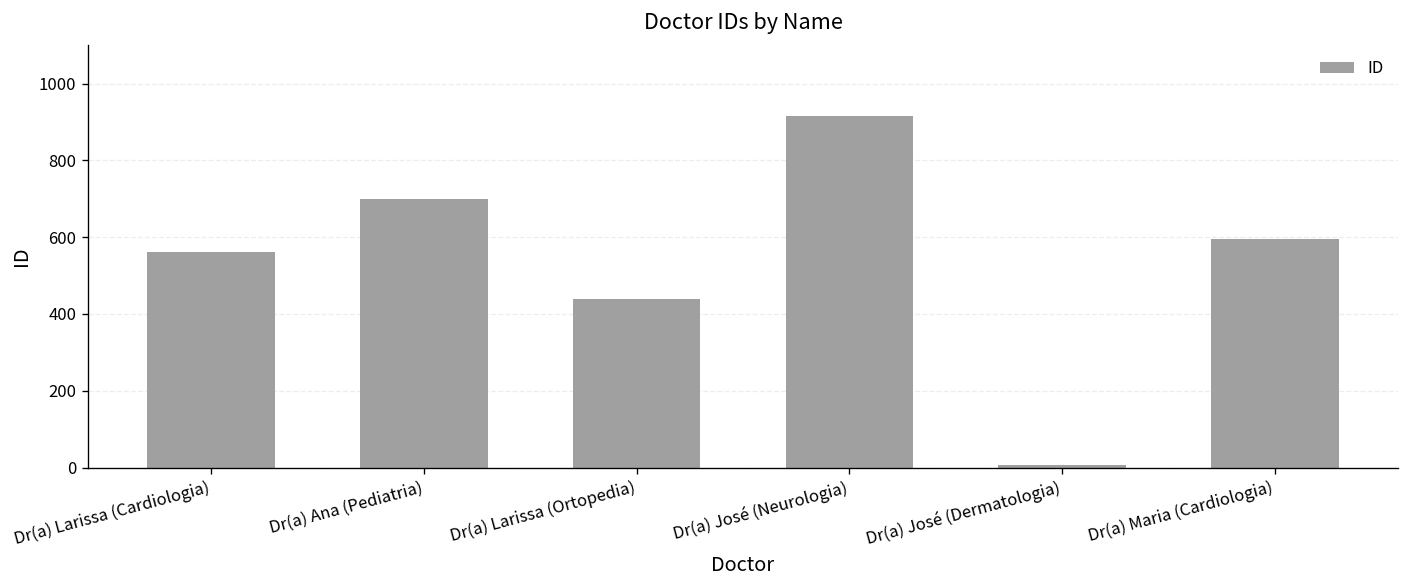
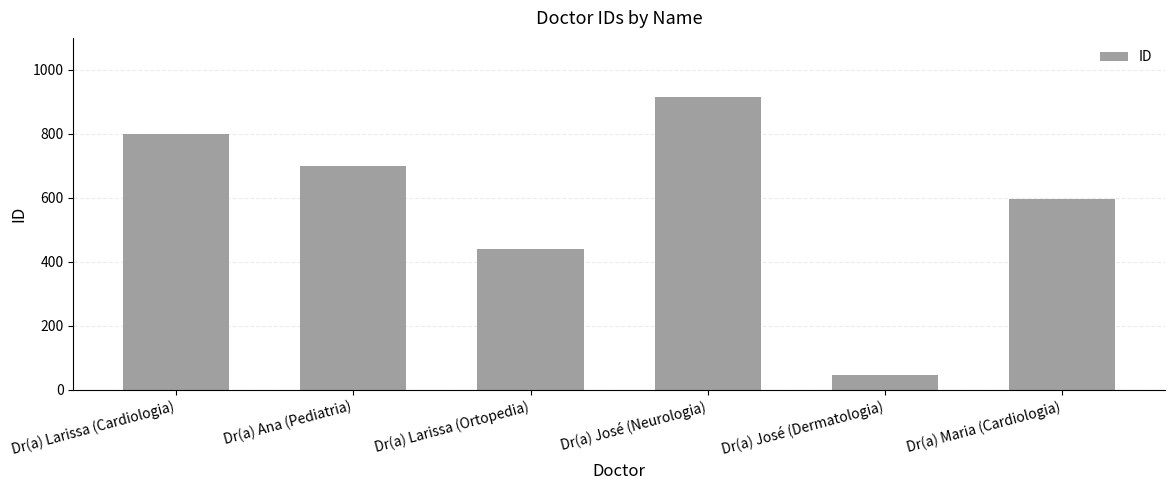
  {
-   "Dr(a) Larissa (Cardiologia)": 560,
+   "Dr(a) Larissa (Cardiologia)": 800,
    "Dr(a) Ana (Pediatria)": 700,
    "Dr(a) Larissa (Ortopedia)": 440,
    "Dr(a) José (Neurologia)": 920,
-   "Dr(a) José (Dermatologia)": 10,
+   "Dr(a) José (Dermatologia)": 50,
    "Dr(a) Maria (Cardiologia)": 600
  }
